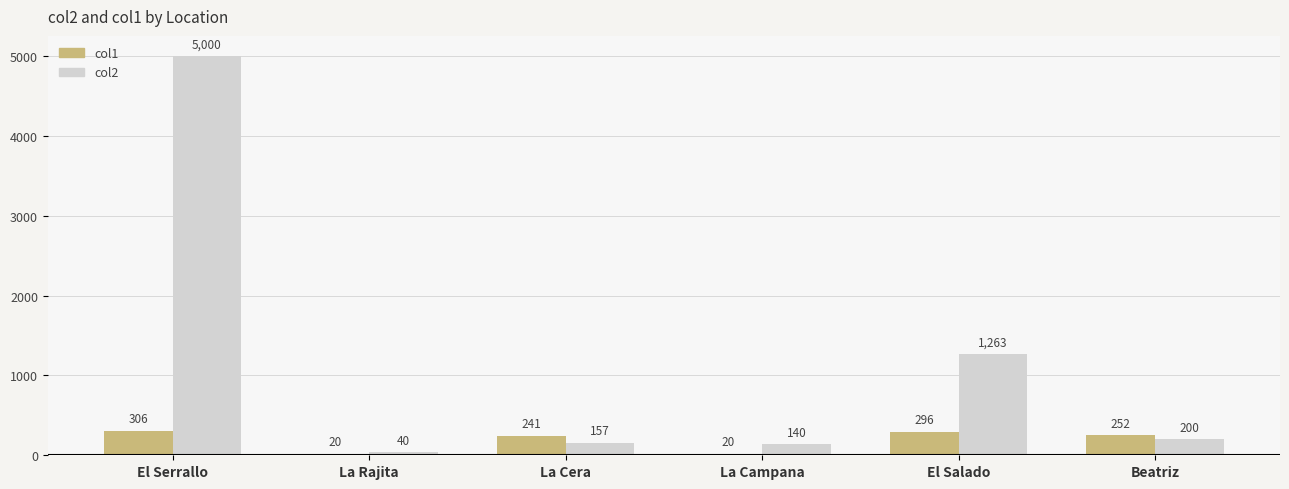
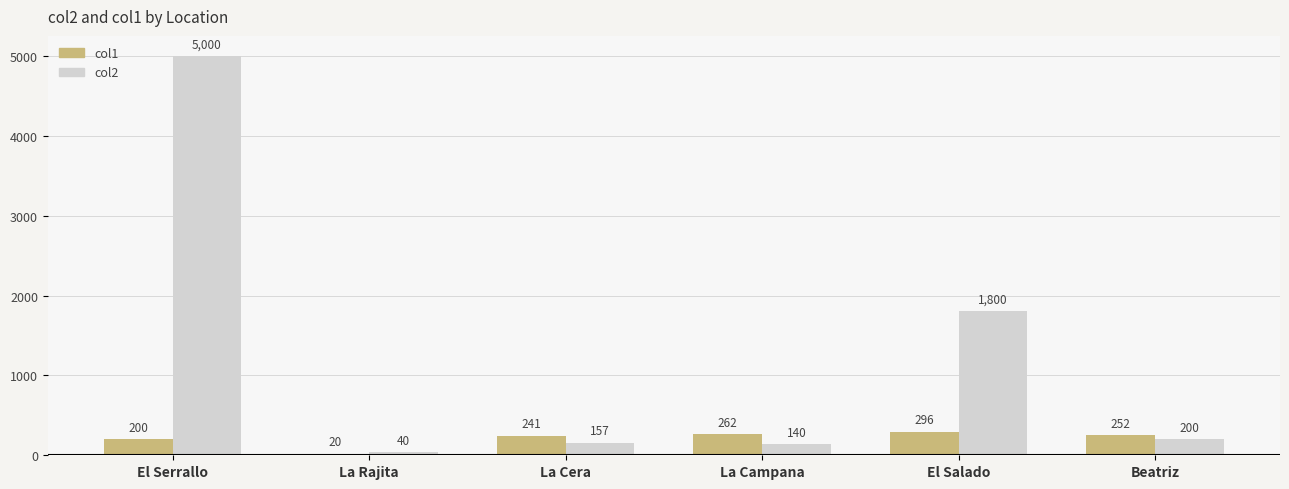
  {
    "col1": {
-     "El Serrallo": "306",
+     "El Serrallo": "200",
      "La Rajita": "20",
      "La Cera": "241",
-     "La Campana": "20",
+     "La Campana": "262",
      "El Salado": "296",
      "Beatriz": "252"
    },
    "col2": {
      "El Serrallo": "5,000",
      "La Rajita": "40",
      "La Cera": "157",
      "La Campana": "140",
-     "El Salado": "1,263",
+     "El Salado": "1,800",
      "Beatriz": "200"
    }
  }
